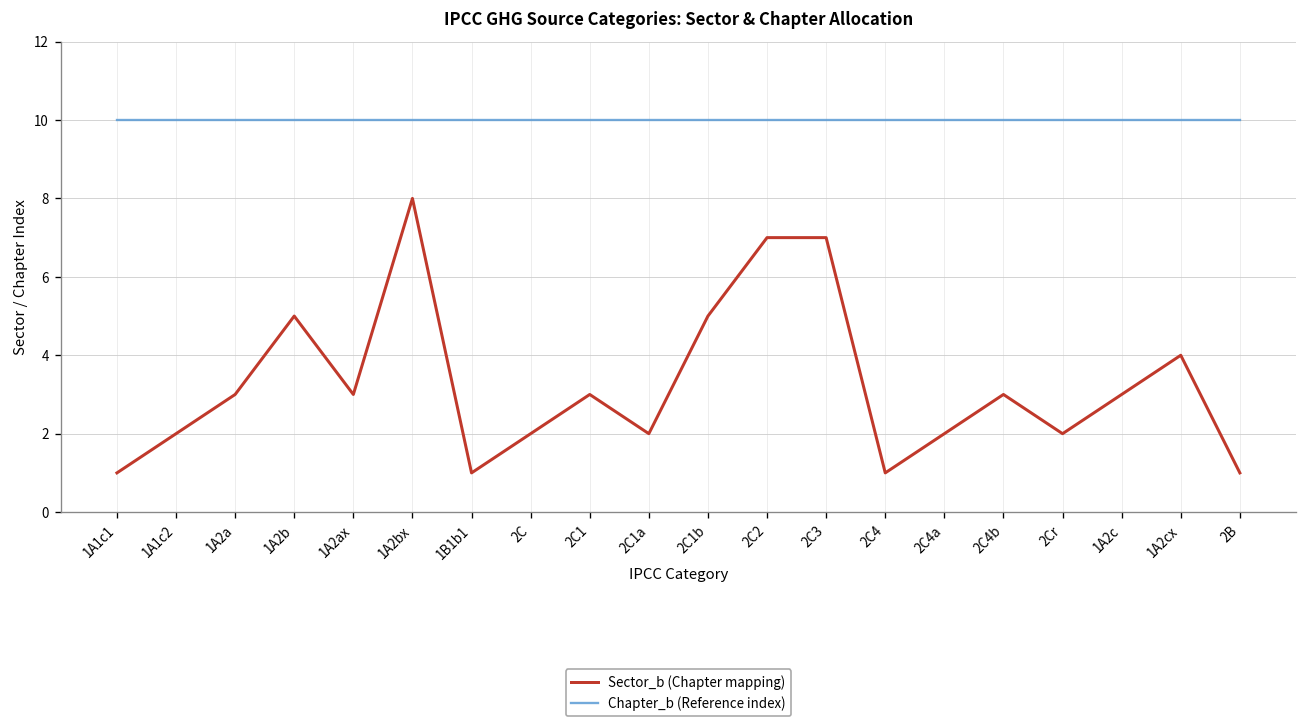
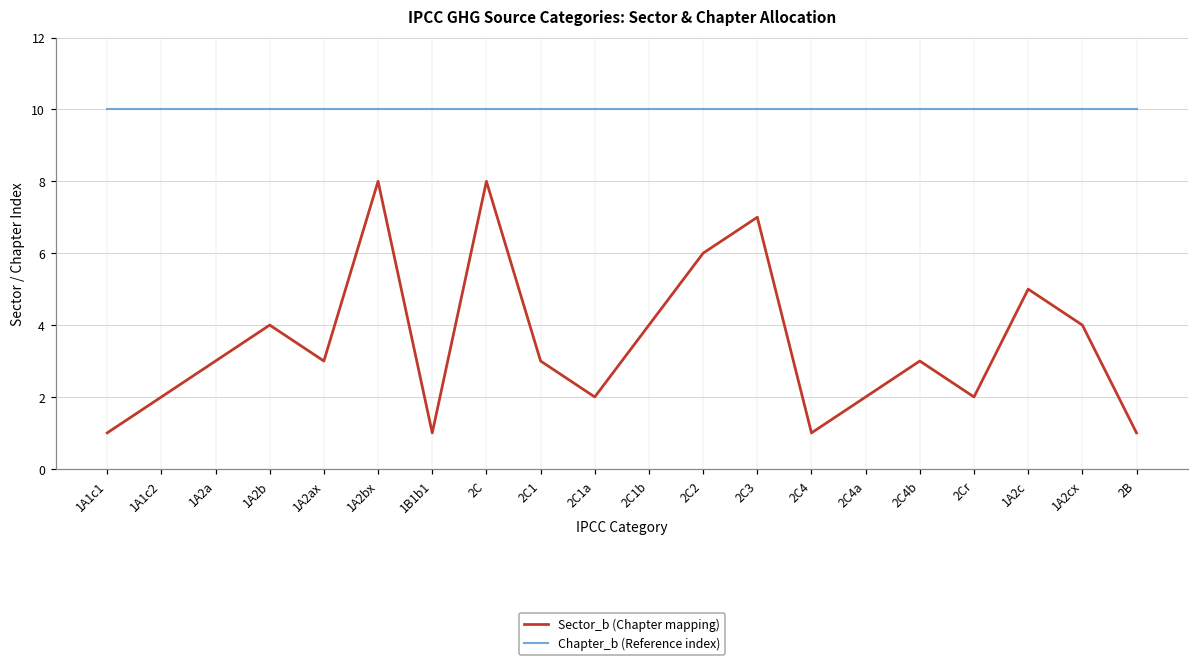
  {
    "Sector_b (Chapter mapping)": {
      "1A1c1": 1,
      "1A1c2": 2,
      "1A2a": 3,
-     "1A2b": 5,
+     "1A2b": 4,
      "1A2ax": 3,
      "1A2bx": 8,
      "1B1b1": 1,
-     "2C": 2,
+     "2C": 8,
      "2C1": 3,
      "2C1a": 2,
-     "2C1b": 5,
-     "2C2": 7,
+     "2C1b": 4,
+     "2C2": 6,
      "2C3": 7,
      "2C4": 1,
      "2C4a": 2,
      "2C4b": 3,
      "2Cr": 2,
-     "1A2c": 3,
+     "1A2c": 5,
      "1A2cx": 4,
      "2B": 1
    },
    "Chapter_b (Reference index)": {
      "1A1c1": 10,
      "1A1c2": 10,
      "1A2a": 10,
      "1A2b": 10,
      "1A2ax": 10,
      "1A2bx": 10,
      "1B1b1": 10,
      "2C": 10,
      "2C1": 10,
      "2C1a": 10,
      "2C1b": 10,
      "2C2": 10,
      "2C3": 10,
      "2C4": 10,
      "2C4a": 10,
      "2C4b": 10,
      "2Cr": 10,
      "1A2c": 10,
      "1A2cx": 10,
      "2B": 10
    }
  }
